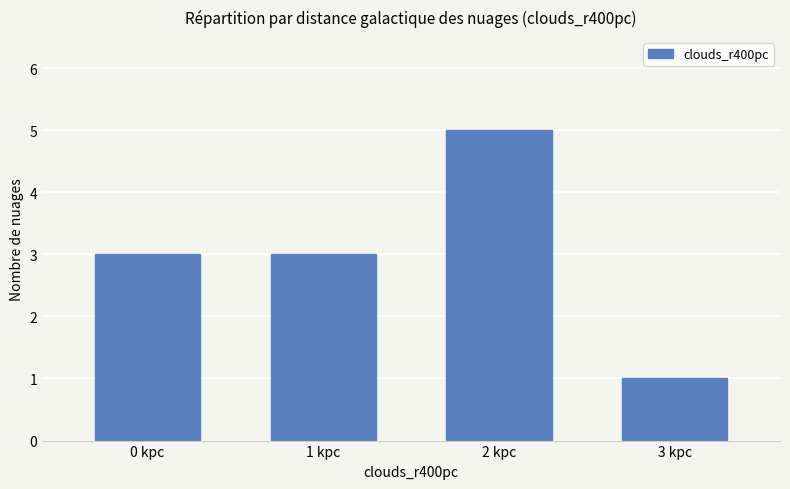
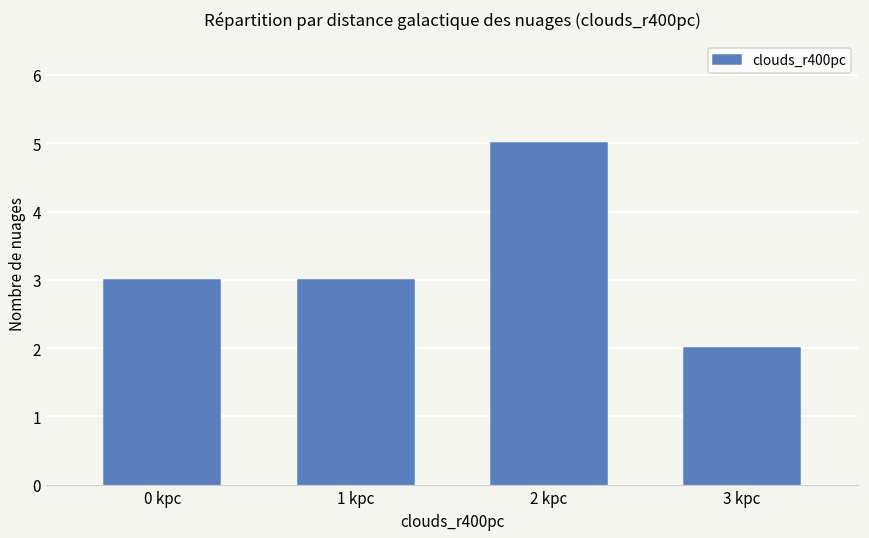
  {
    "0 kpc": 3,
    "1 kpc": 3,
    "2 kpc": 5,
-   "3 kpc": 1
+   "3 kpc": 2
  }
